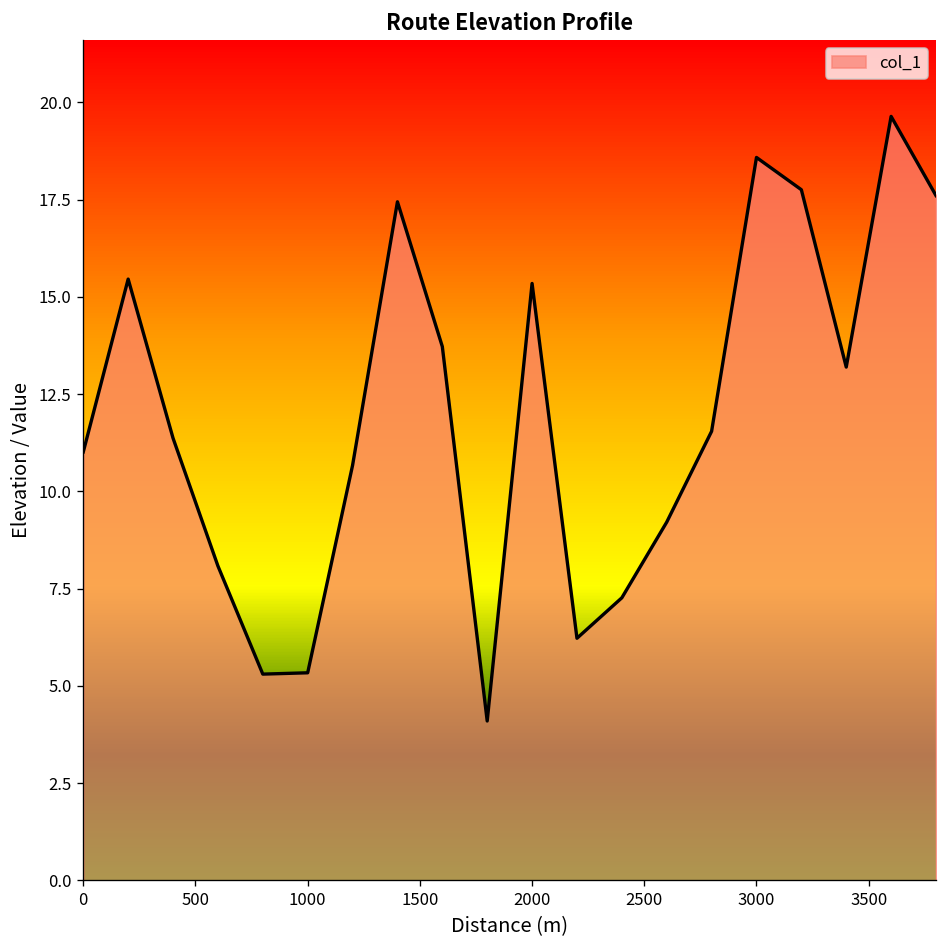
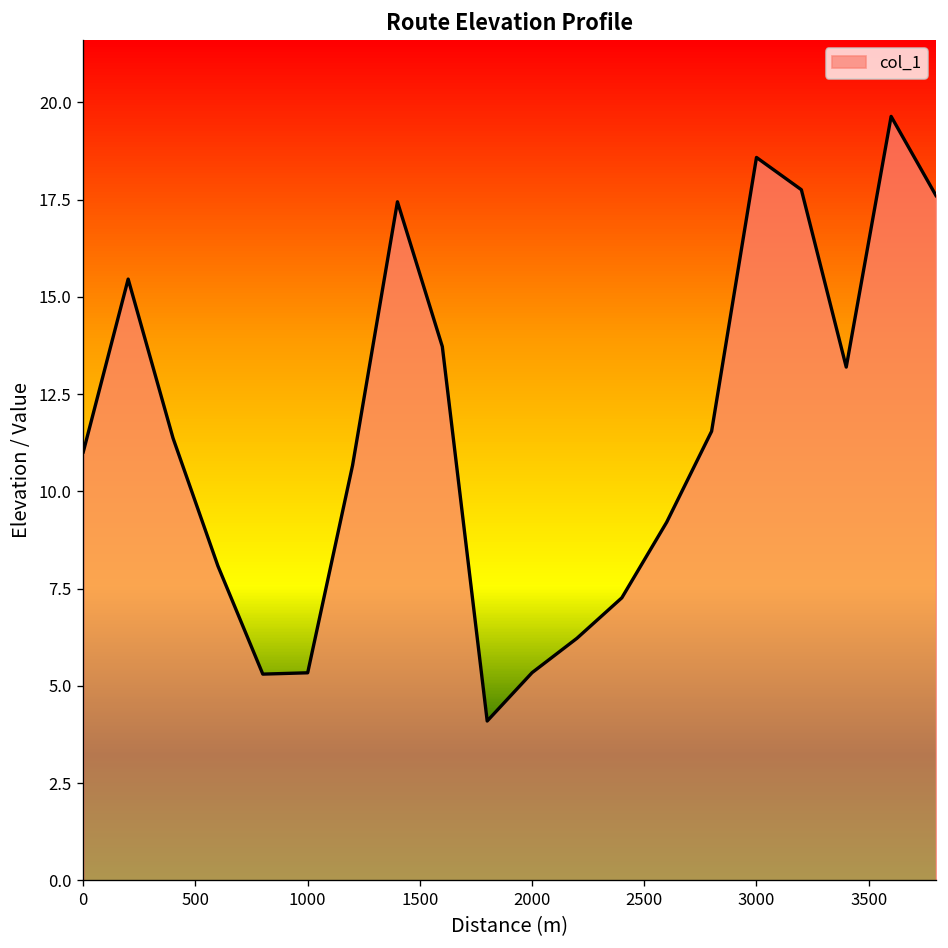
  {
    "0": 11.0,
    "1000": 5.3,
-   "2000": 15.3,
+   "2000": 5.3,
    "3000": 18.6
  }
